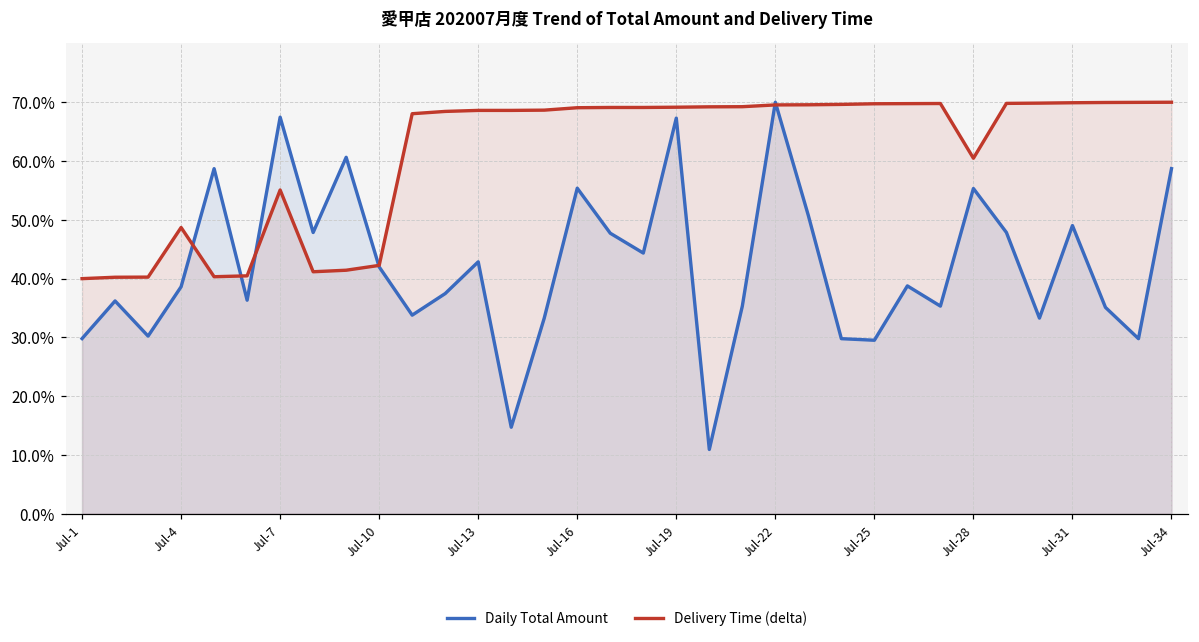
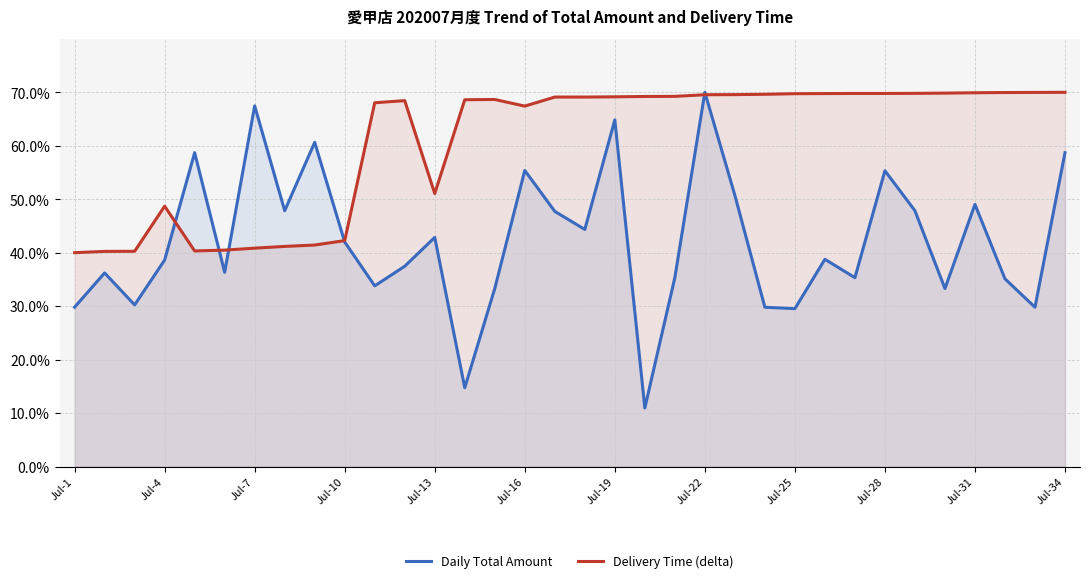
  {
    "Daily Total Amount": {
      "Jul-1": "30%",
      "Jul-4": "39%",
      "Jul-7": "67%",
      "Jul-13": "43%",
      "Jul-16": "55%",
-     "Jul-19": "67%",
+     "Jul-19": "65%",
      "Jul-25": "30%",
      "Jul-28": "55%",
      "Jul-31": "49%",
      "Jul-34": "59%"
    },
    "Delivery Time (delta)": {
      "Jul-1": "40%",
      "Jul-4": "49%",
-     "Jul-7": "55%",
-     "Jul-13": "69%",
-     "Jul-16": "69%",
+     "Jul-7": "41%",
+     "Jul-13": "51%",
+     "Jul-16": "67%",
      "Jul-19": "69%",
      "Jul-25": "70%",
-     "Jul-28": "60%",
+     "Jul-28": "70%",
      "Jul-31": "70%",
      "Jul-34": "70%"
    }
  }
